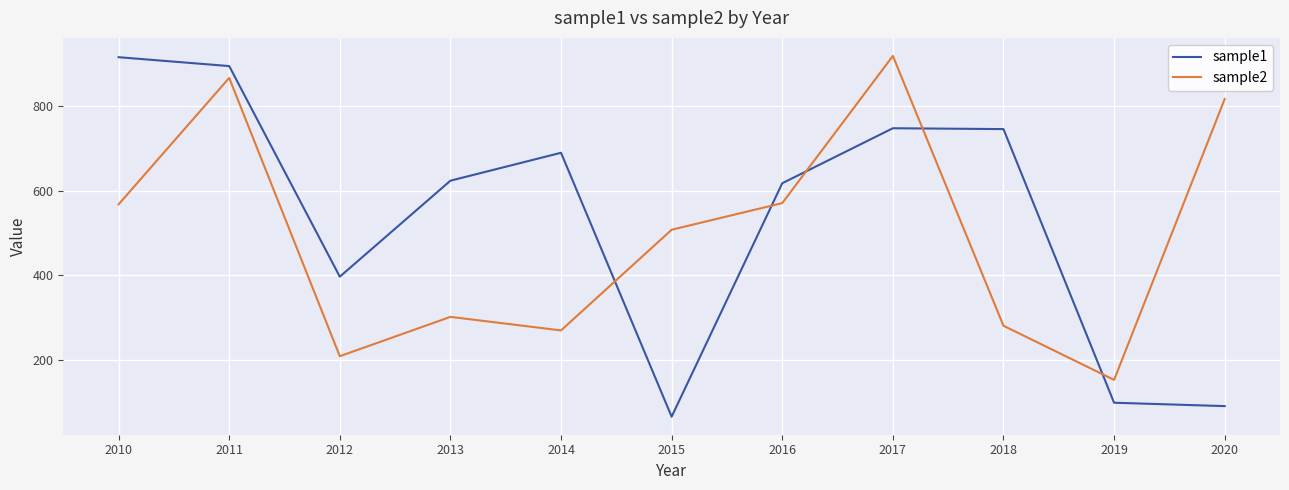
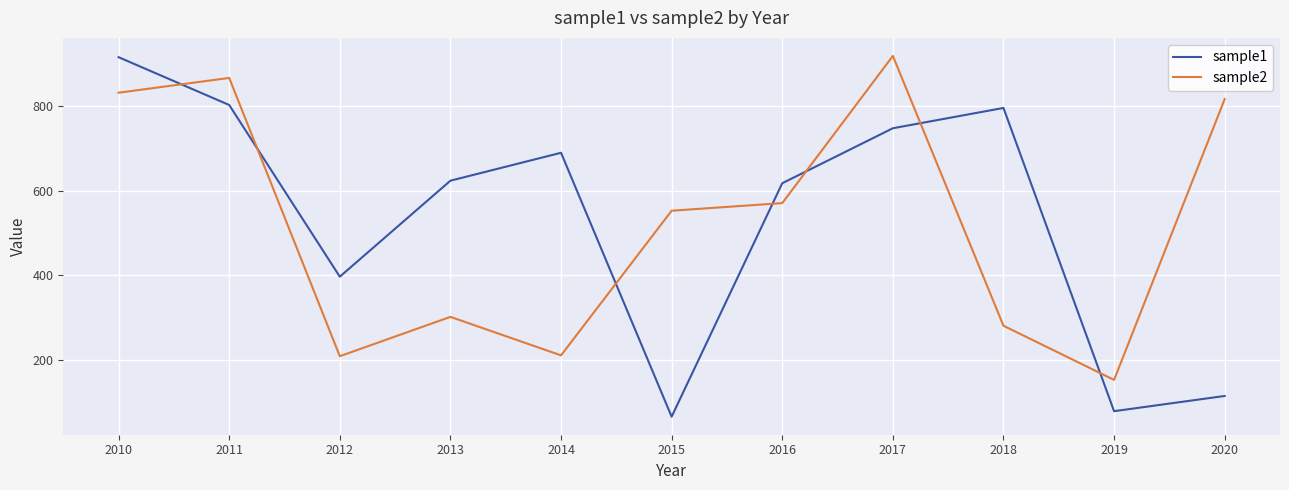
  {
    "sample1": {
      "2010": 920,
-     "2011": 900,
+     "2011": 800,
      "2012": 400,
      "2013": 620,
      "2014": 690,
      "2015": 70,
      "2016": 620,
      "2017": 750,
-     "2018": 750,
-     "2019": 100,
-     "2020": 90
+     "2018": 800,
+     "2019": 80,
+     "2020": 120
    },
    "sample2": {
-     "2010": 570,
+     "2010": 830,
      "2011": 870,
      "2012": 210,
      "2013": 300,
-     "2014": 270,
-     "2015": 510,
+     "2014": 210,
+     "2015": 550,
      "2016": 570,
      "2017": 920,
      "2018": 280,
      "2019": 150,
      "2020": 820
    }
  }
